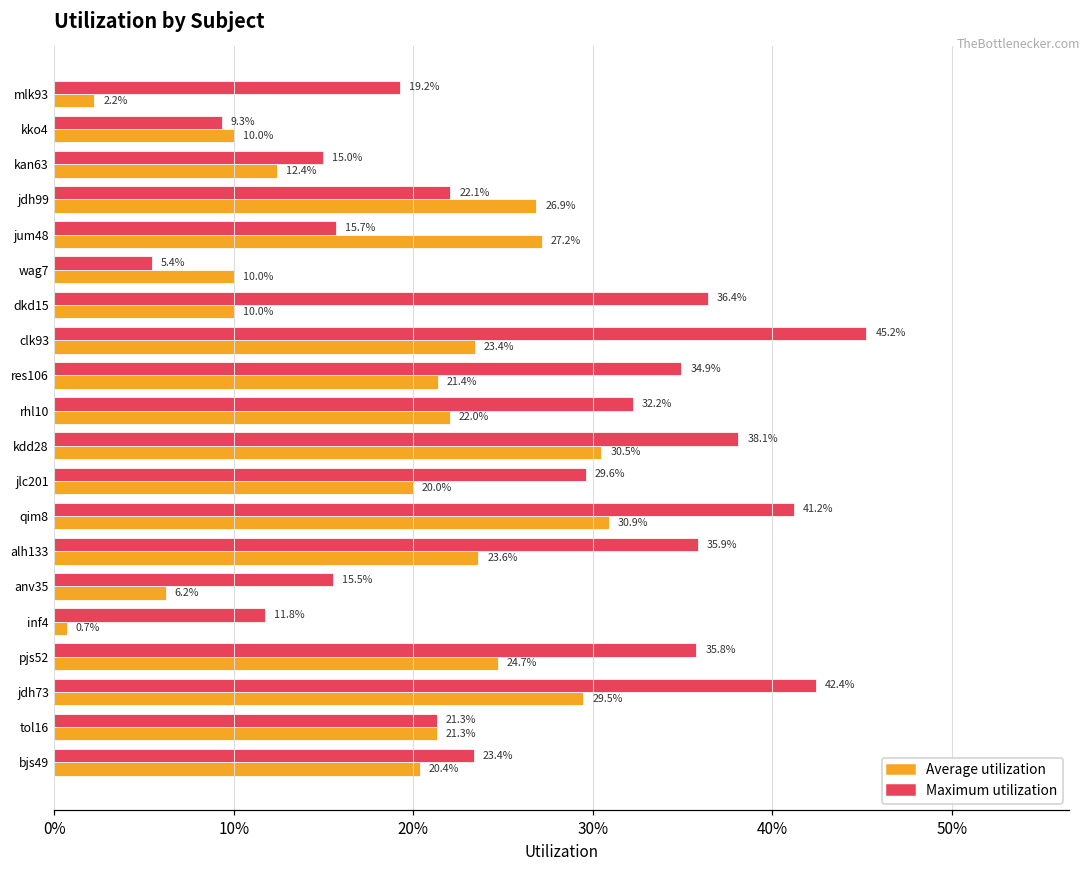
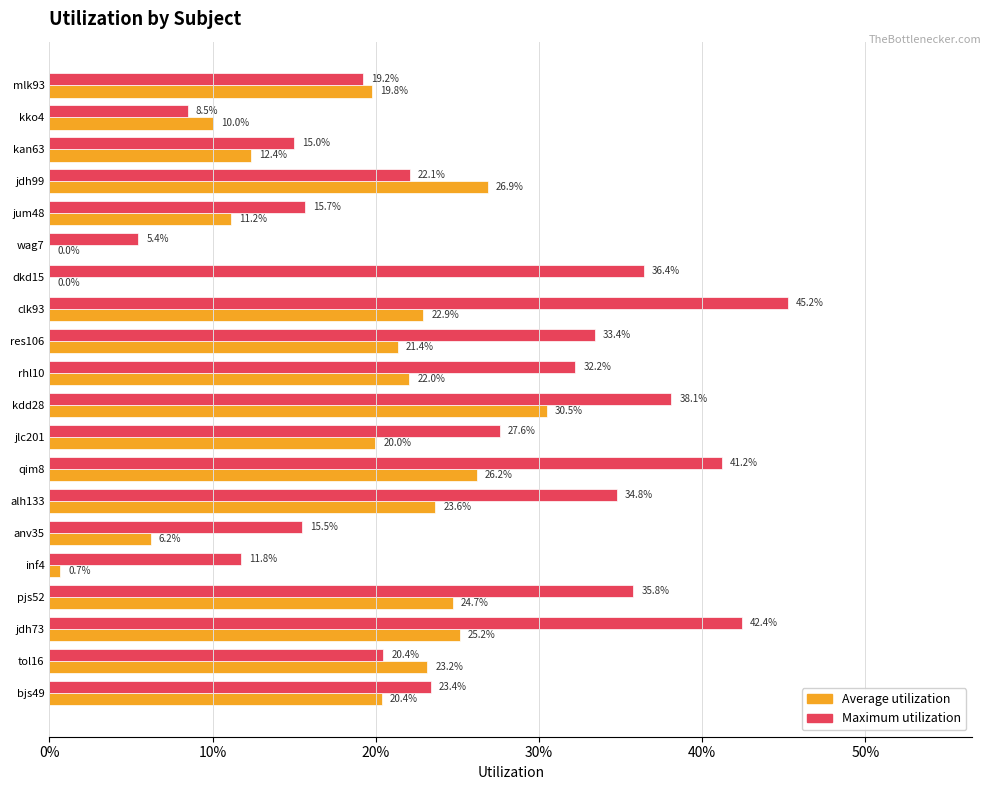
  {
    "Average utilization": {
-     "mlk93": "2.2%",
+     "mlk93": "19.8%",
      "kko4": "10.0%",
      "kan63": "12.4%",
      "jdh99": "26.9%",
-     "jum48": "27.2%",
-     "wag7": "10.0%",
-     "dkd15": "10.0%",
-     "clk93": "23.4%",
+     "jum48": "11.2%",
+     "wag7": "0.0%",
+     "dkd15": "0.0%",
+     "clk93": "22.9%",
      "res106": "21.4%",
      "rhl10": "22.0%",
      "kdd28": "30.5%",
      "jlc201": "20.0%",
-     "qim8": "30.9%",
+     "qim8": "26.2%",
      "alh133": "23.6%",
      "anv35": "6.2%",
      "inf4": "0.7%",
      "pjs52": "24.7%",
-     "jdh73": "29.5%",
-     "tol16": "21.3%",
+     "jdh73": "25.2%",
+     "tol16": "23.2%",
      "bjs49": "20.4%"
    },
    "Maximum utilization": {
      "mlk93": "19.2%",
-     "kko4": "9.3%",
+     "kko4": "8.5%",
      "kan63": "15.0%",
      "jdh99": "22.1%",
      "jum48": "15.7%",
      "wag7": "5.4%",
      "dkd15": "36.4%",
      "clk93": "45.2%",
-     "res106": "34.9%",
+     "res106": "33.4%",
      "rhl10": "32.2%",
      "kdd28": "38.1%",
-     "jlc201": "29.6%",
+     "jlc201": "27.6%",
      "qim8": "41.2%",
-     "alh133": "35.9%",
+     "alh133": "34.8%",
      "anv35": "15.5%",
      "inf4": "11.8%",
      "pjs52": "35.8%",
      "jdh73": "42.4%",
-     "tol16": "21.3%",
+     "tol16": "20.4%",
      "bjs49": "23.4%"
    }
  }
